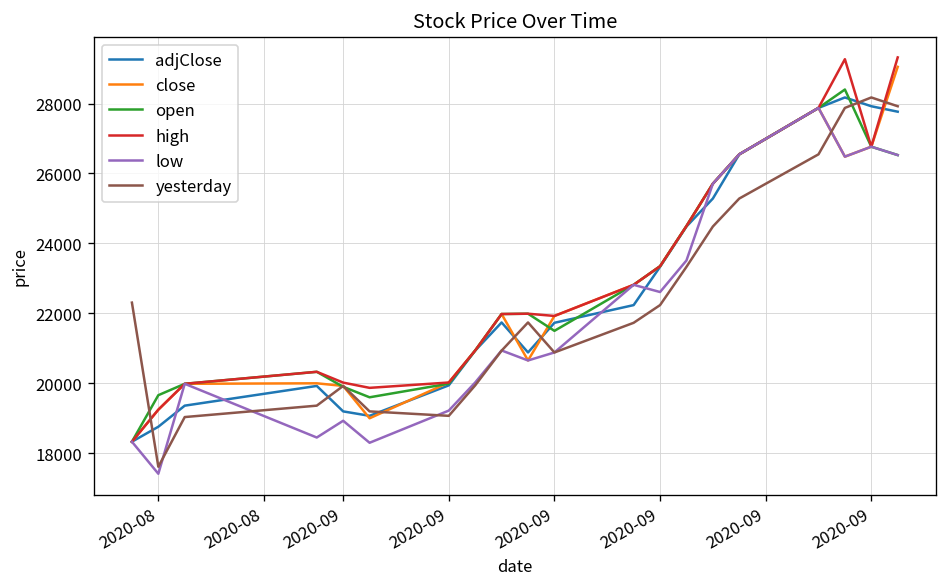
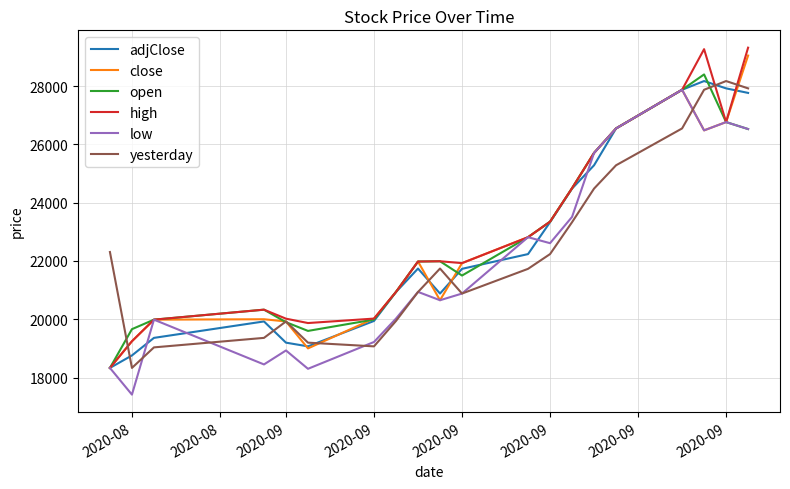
  {
    "adjClose": {
      "2020-08": 18800
    },
    "open": {
      "2020-08": 19700
    },
    "low": {
      "2020-08": 17400
    },
    "yesterday": {
-     "2020-08": 17600
+     "2020-08": 18300
    }
  }
